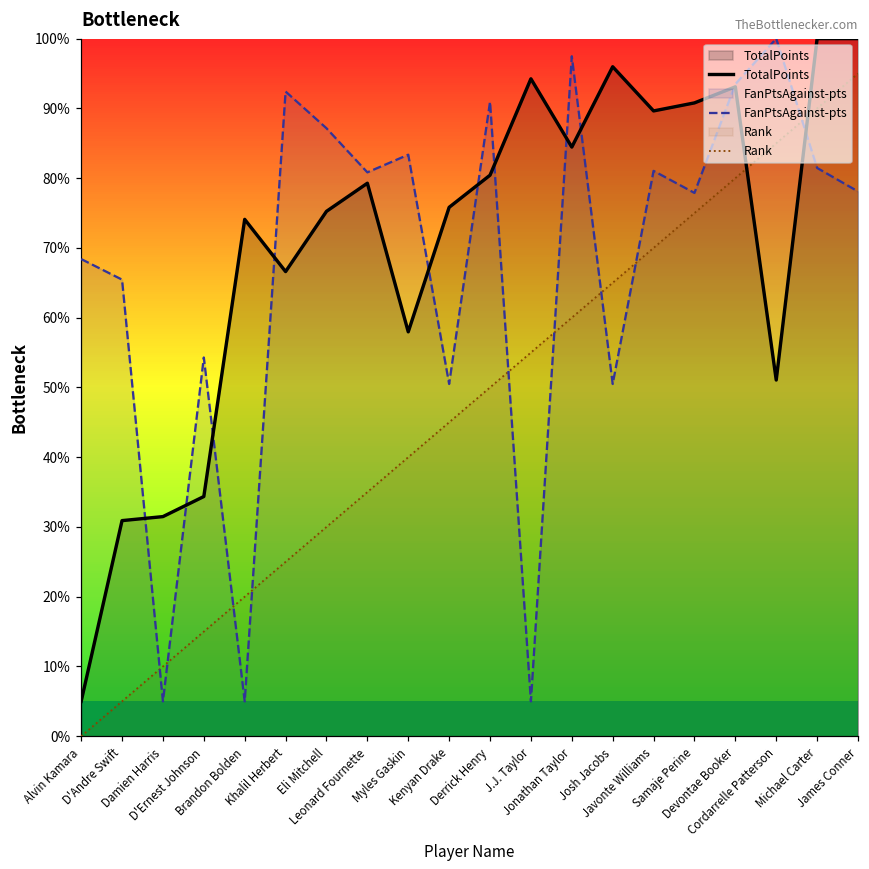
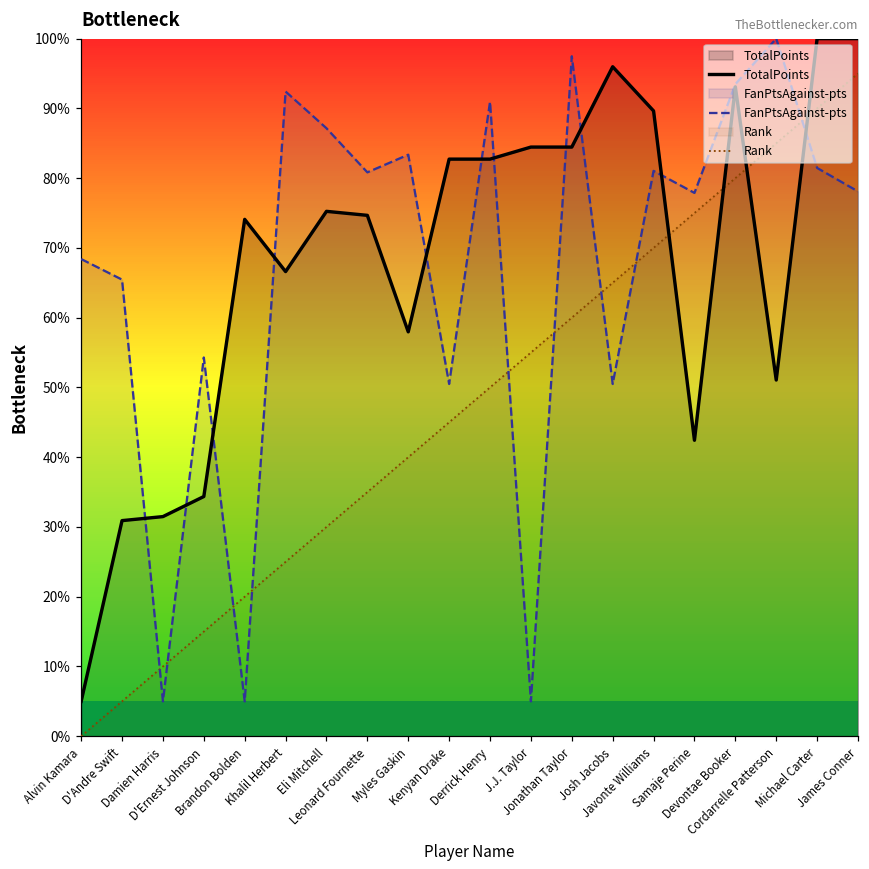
  {
    "TotalPoints": {
      "Alvin Kamara": "5%",
      "D'Andre Swift": "31%",
      "Damien Harris": "31%",
      "D'Ernest Johnson": "34%",
      "Brandon Bolden": "74%",
      "Khalil Herbert": "67%",
      "Eli Mitchell": "75%",
-     "Leonard Fournette": "79%",
+     "Leonard Fournette": "75%",
      "Myles Gaskin": "58%",
-     "Kenyan Drake": "76%",
-     "Derrick Henry": "80%",
-     "J.J. Taylor": "94%",
+     "Kenyan Drake": "83%",
+     "Derrick Henry": "83%",
+     "J.J. Taylor": "84%",
      "Jonathan Taylor": "84%",
      "Josh Jacobs": "96%",
      "Javonte Williams": "90%",
-     "Samaje Perine": "91%",
+     "Samaje Perine": "42%",
      "Cordarrelle Patterson": "51%",
      "Michael Carter": "100%",
      "James Conner": "100%"
    }
  }
